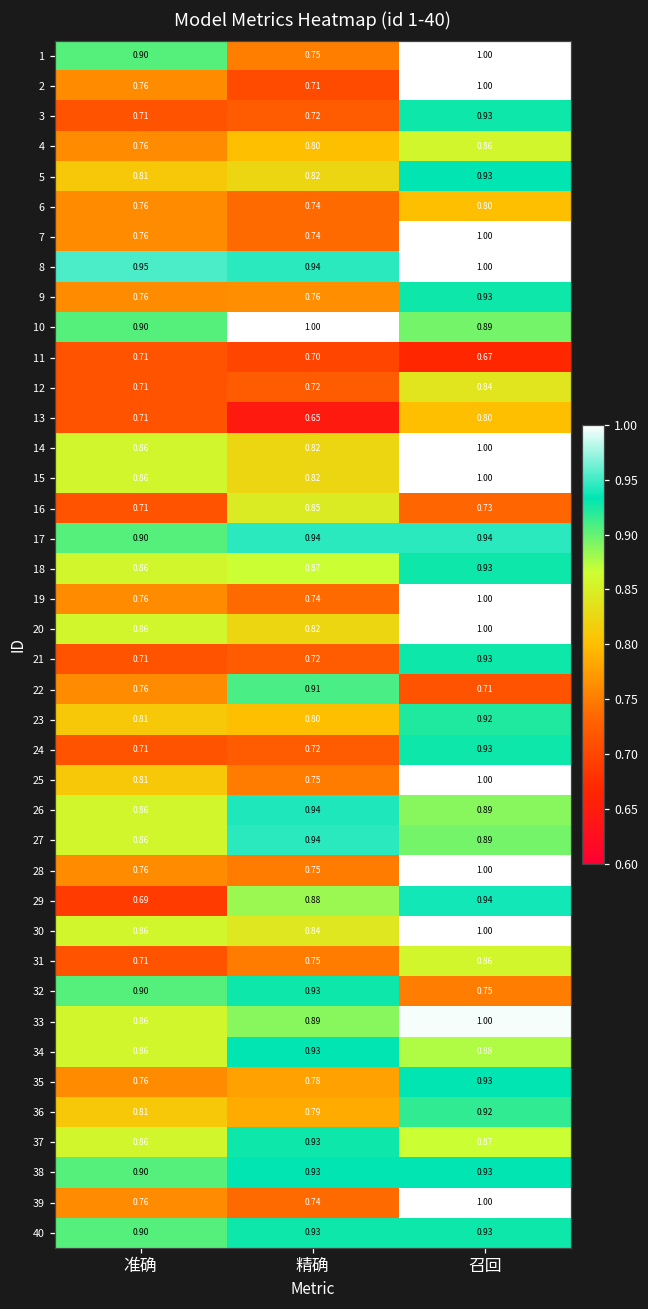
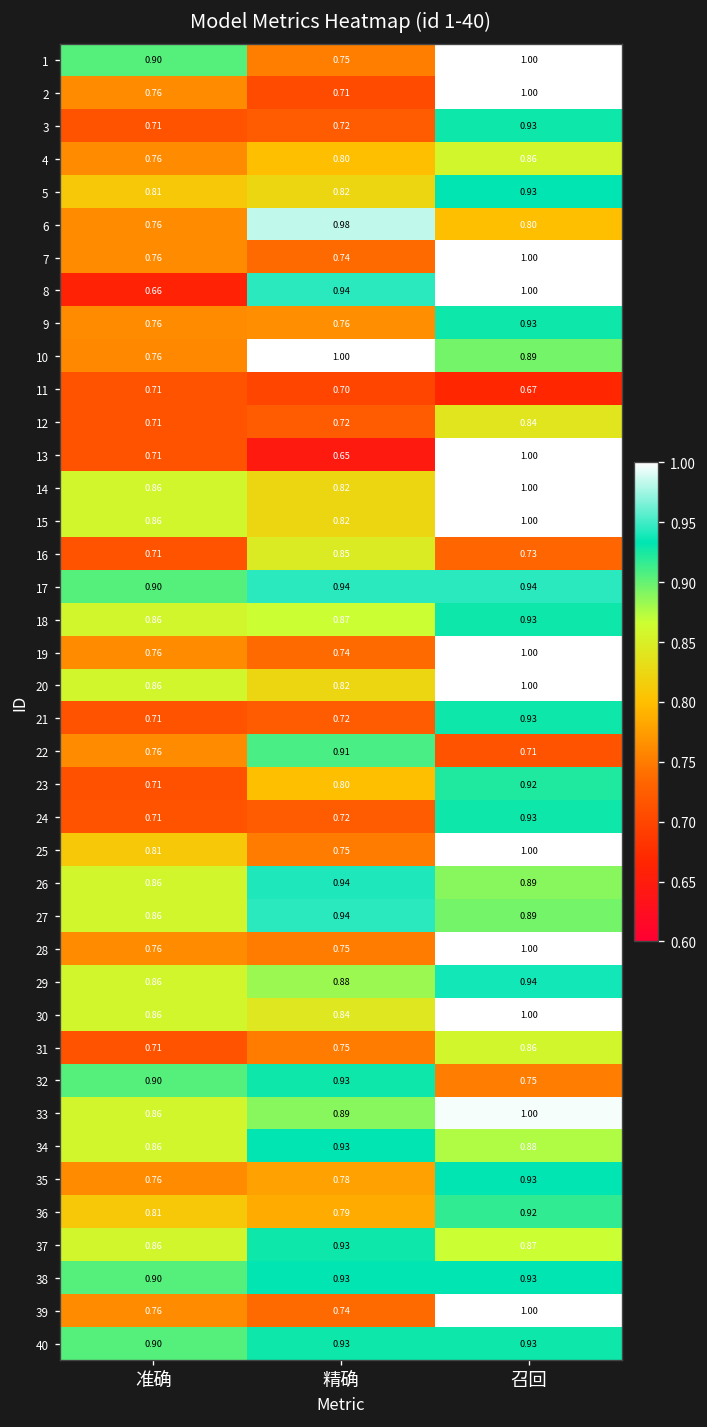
  {
    "1": {
      "准确": 0.90,
      "精确": 0.75,
      "召回": 1.00
    },
    "2": {
      "准确": 0.76,
      "精确": 0.71,
      "召回": 1.00
    },
    "3": {
      "准确": 0.71,
      "精确": 0.72,
      "召回": 0.93
    },
    "4": {
      "准确": 0.76,
      "精确": 0.80,
      "召回": 0.86
    },
    "5": {
      "准确": 0.81,
      "精确": 0.82,
      "召回": 0.93
    },
    "6": {
      "准确": 0.76,
-     "精确": 0.74,
+     "精确": 0.98,
      "召回": 0.80
    },
    "7": {
      "准确": 0.76,
      "精确": 0.74,
      "召回": 1.00
    },
    "8": {
-     "准确": 0.95,
+     "准确": 0.66,
      "精确": 0.94,
      "召回": 1.00
    },
    "9": {
      "准确": 0.76,
      "精确": 0.76,
      "召回": 0.93
    },
    "10": {
-     "准确": 0.90,
+     "准确": 0.76,
      "精确": 1.00,
      "召回": 0.89
    },
    "11": {
      "准确": 0.71,
      "精确": 0.70,
      "召回": 0.67
    },
    "12": {
      "准确": 0.71,
      "精确": 0.72,
      "召回": 0.84
    },
    "13": {
      "准确": 0.71,
      "精确": 0.65,
-     "召回": 0.80
+     "召回": 1.00
    },
    "14": {
      "准确": 0.86,
      "精确": 0.82,
      "召回": 1.00
    },
    "15": {
      "准确": 0.86,
      "精确": 0.82,
      "召回": 1.00
    },
    "16": {
      "准确": 0.71,
      "精确": 0.85,
      "召回": 0.73
    },
    "17": {
      "准确": 0.90,
      "精确": 0.94,
      "召回": 0.94
    },
    "18": {
      "准确": 0.86,
      "精确": 0.87,
      "召回": 0.93
    },
    "19": {
      "准确": 0.76,
      "精确": 0.74,
      "召回": 1.00
    },
    "20": {
      "准确": 0.86,
      "精确": 0.82,
      "召回": 1.00
    },
    "21": {
      "准确": 0.71,
      "精确": 0.72,
      "召回": 0.93
    },
    "22": {
      "准确": 0.76,
      "精确": 0.91,
      "召回": 0.71
    },
    "23": {
-     "准确": 0.81,
+     "准确": 0.71,
      "精确": 0.80,
      "召回": 0.92
    },
    "24": {
      "准确": 0.71,
      "精确": 0.72,
      "召回": 0.93
    },
    "25": {
      "准确": 0.81,
      "精确": 0.75,
      "召回": 1.00
    },
    "26": {
      "准确": 0.86,
      "精确": 0.94,
      "召回": 0.89
    },
    "27": {
      "准确": 0.86,
      "精确": 0.94,
      "召回": 0.89
    },
    "28": {
      "准确": 0.76,
      "精确": 0.75,
      "召回": 1.00
    },
    "29": {
-     "准确": 0.69,
+     "准确": 0.86,
      "精确": 0.88,
      "召回": 0.94
    },
    "30": {
      "准确": 0.86,
      "精确": 0.84,
      "召回": 1.00
    },
    "31": {
      "准确": 0.71,
      "精确": 0.75,
      "召回": 0.86
    },
    "32": {
      "准确": 0.90,
      "精确": 0.93,
      "召回": 0.75
    },
    "33": {
      "准确": 0.86,
      "精确": 0.89,
      "召回": 1.00
    },
    "34": {
      "准确": 0.86,
      "精确": 0.93,
      "召回": 0.88
    },
    "35": {
      "准确": 0.76,
      "精确": 0.78,
      "召回": 0.93
    },
    "36": {
      "准确": 0.81,
      "精确": 0.79,
      "召回": 0.92
    },
    "37": {
      "准确": 0.86,
      "精确": 0.93,
      "召回": 0.87
    },
    "38": {
      "准确": 0.90,
      "精确": 0.93,
      "召回": 0.93
    },
    "39": {
      "准确": 0.76,
      "精确": 0.74,
      "召回": 1.00
    },
    "40": {
      "准确": 0.90,
      "精确": 0.93,
      "召回": 0.93
    }
  }
